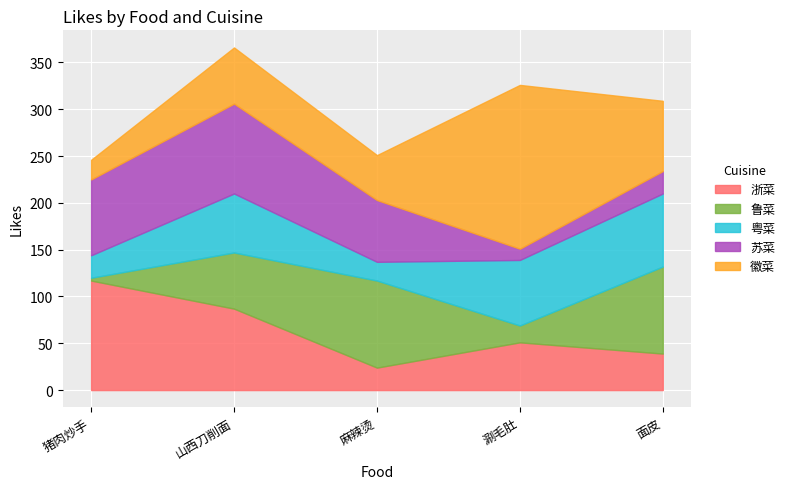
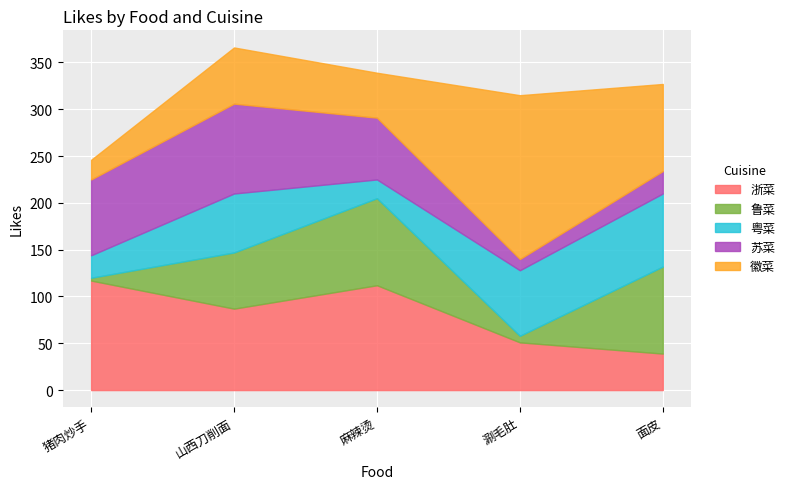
  {
    "浙菜": {
      "猪肉炒手": 120,
      "山西刀削面": 90,
-     "麻辣烫": 20,
+     "麻辣烫": 110,
      "涮毛肚": 50,
      "面皮": 40
    },
    "鲁菜": {
      "猪肉炒手": 0,
      "山西刀削面": 60,
      "麻辣烫": 90,
-     "涮毛肚": 20,
+     "涮毛肚": 10,
      "面皮": 90
    },
    "粤菜": {
      "猪肉炒手": 20,
      "山西刀削面": 60,
      "麻辣烫": 20,
      "涮毛肚": 70,
      "面皮": 80
    },
    "苏菜": {
      "猪肉炒手": 80,
      "山西刀削面": 100,
      "麻辣烫": 70,
      "涮毛肚": 10,
      "面皮": 20
    },
    "徽菜": {
      "猪肉炒手": 20,
      "山西刀削面": 60,
      "麻辣烫": 50,
      "涮毛肚": 180,
-     "面皮": 80
+     "面皮": 90
    }
  }
